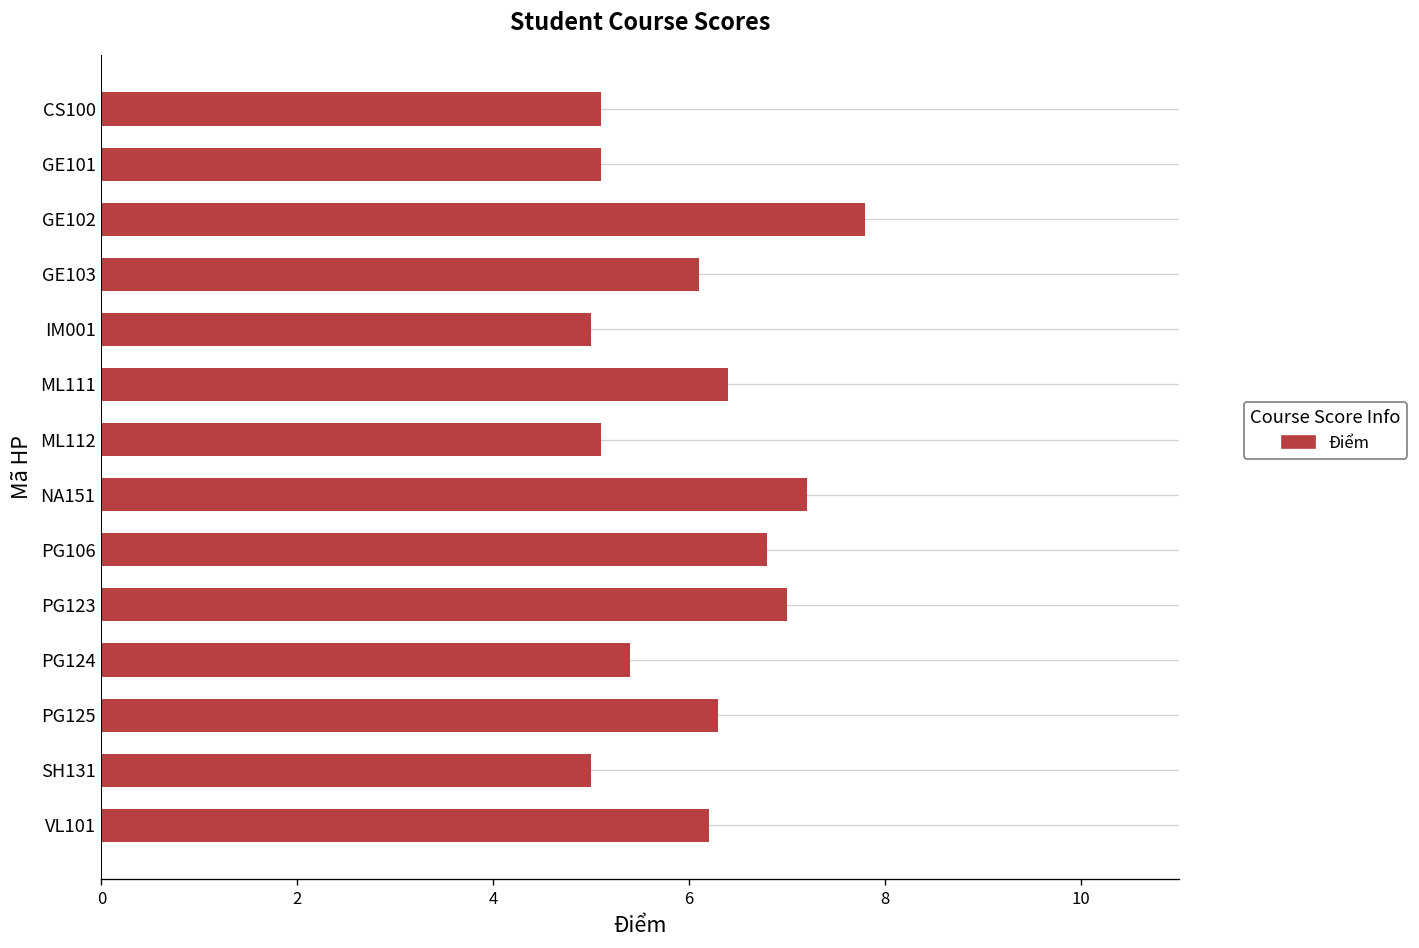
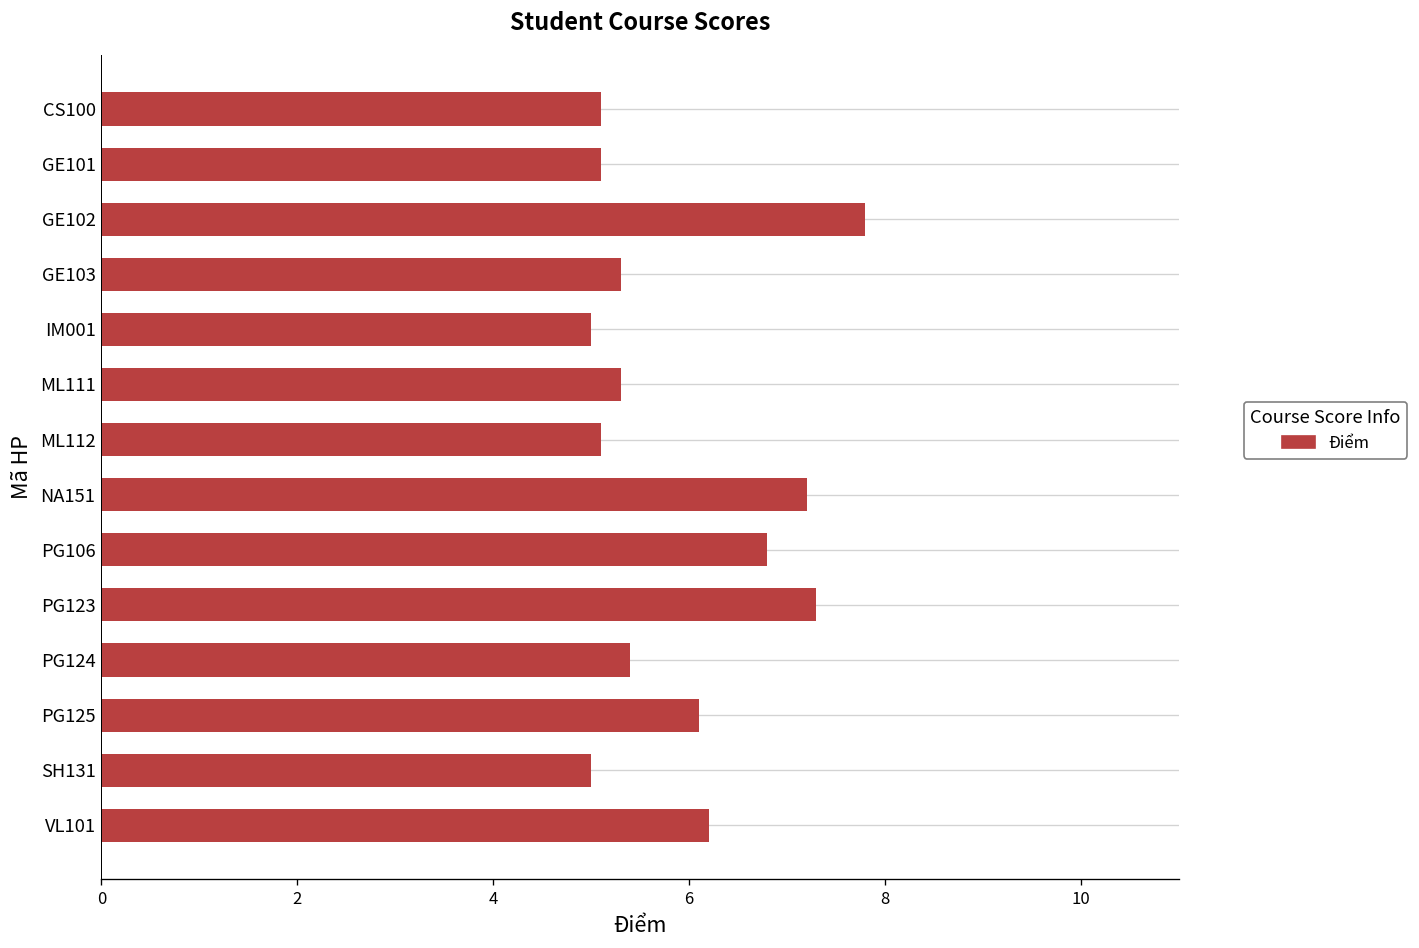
  {
    "CS100": 5.1,
    "GE101": 5.1,
    "GE102": 7.8,
-   "GE103": 6.1,
+   "GE103": 5.3,
    "IM001": 5.0,
-   "ML111": 6.4,
+   "ML111": 5.3,
    "ML112": 5.1,
    "NA151": 7.2,
    "PG106": 6.8,
-   "PG123": 7.0,
+   "PG123": 7.3,
    "PG124": 5.4,
-   "PG125": 6.3,
+   "PG125": 6.1,
    "SH131": 5.0,
    "VL101": 6.2
  }
